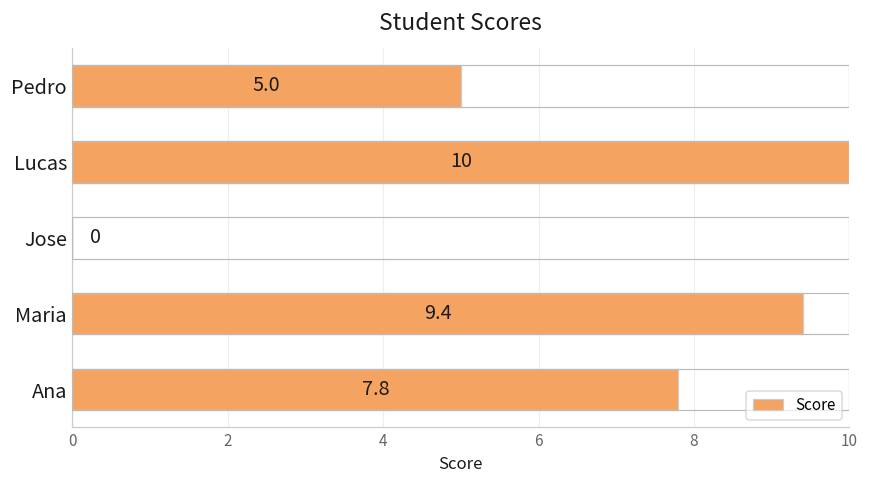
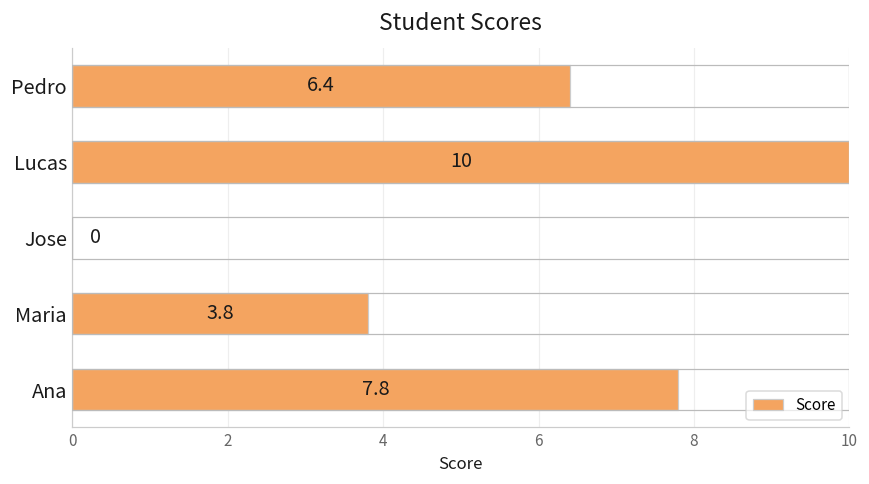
  {
-   "Pedro": 5.0,
+   "Pedro": 6.4,
    "Lucas": 10,
    "Jose": 0,
-   "Maria": 9.4,
+   "Maria": 3.8,
    "Ana": 7.8
  }
